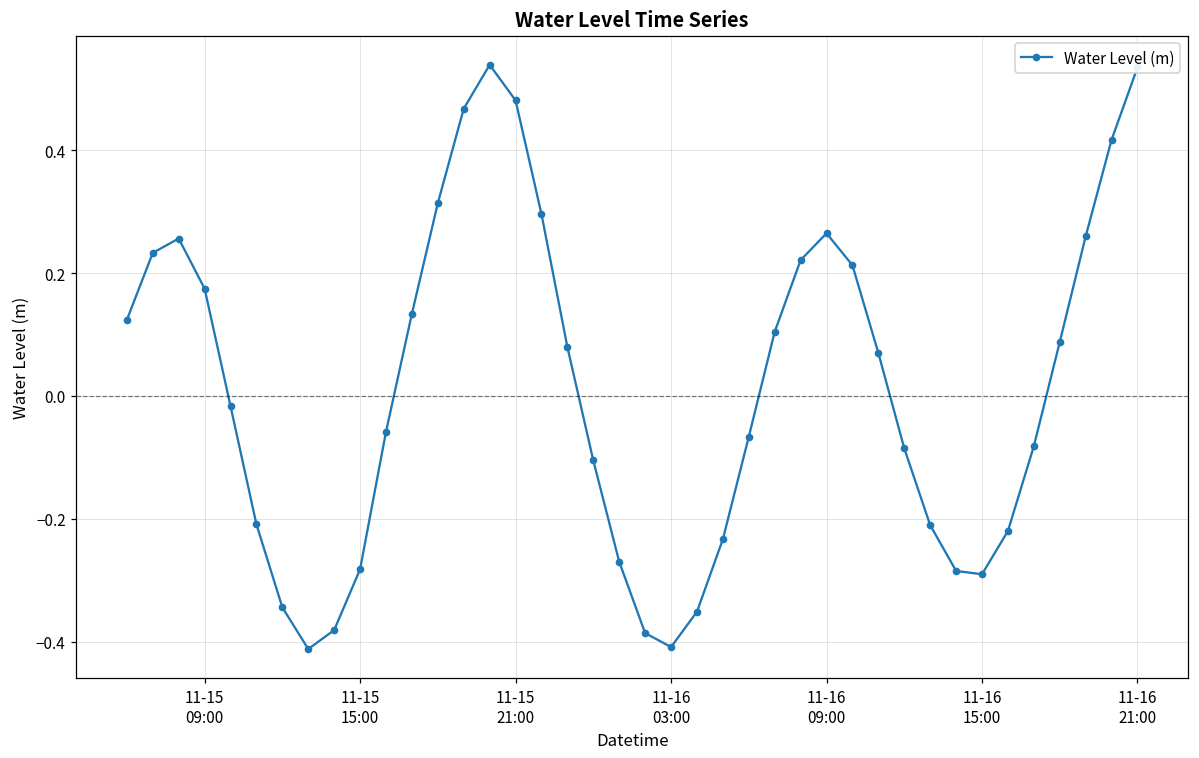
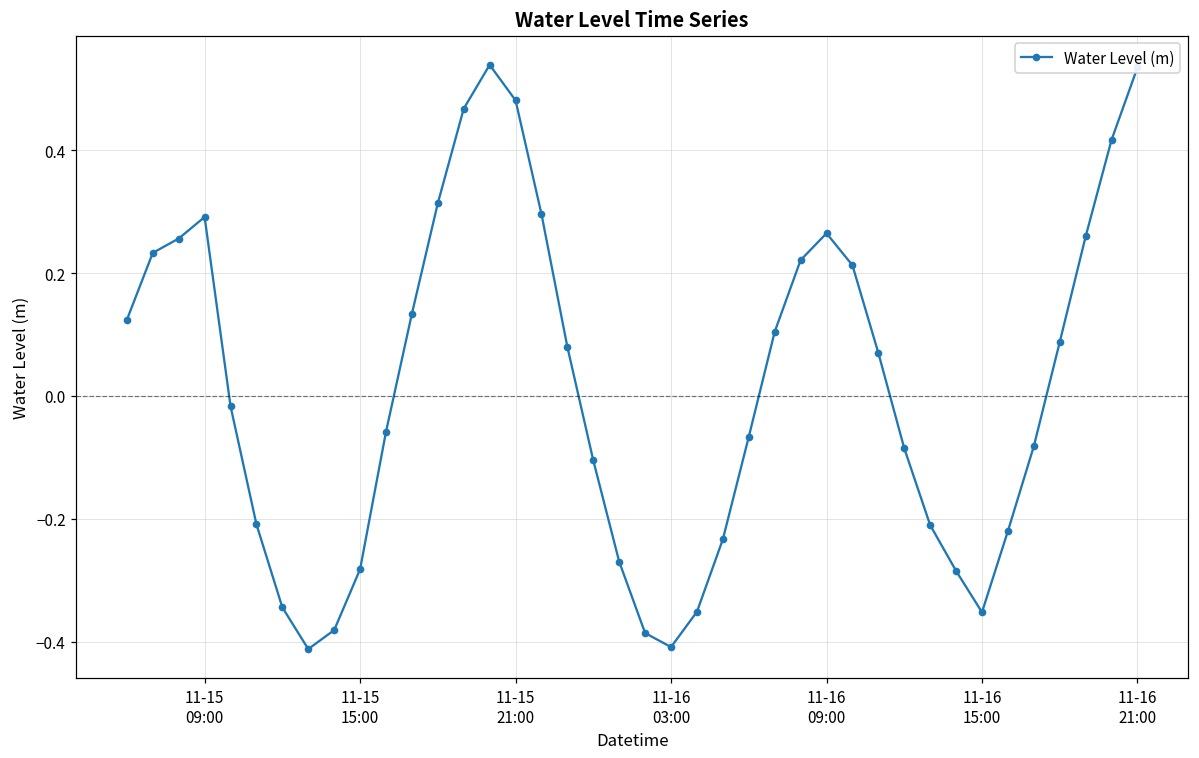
  {
-   "11-15 09:00": 0.17,
+   "11-15 09:00": 0.29,
    "11-15 15:00": -0.28,
    "11-15 21:00": 0.48,
    "11-16 03:00": -0.41,
    "11-16 09:00": 0.26,
-   "11-16 15:00": -0.29
+   "11-16 15:00": -0.35
  }
